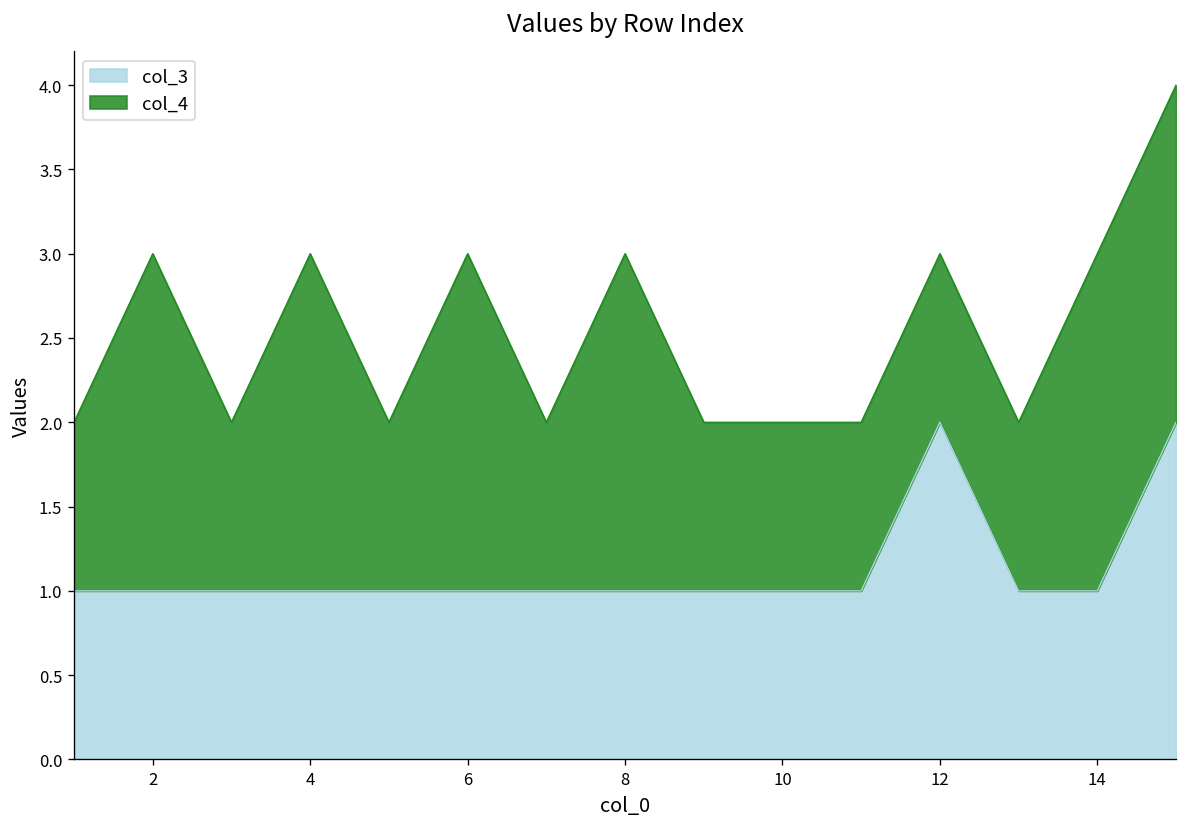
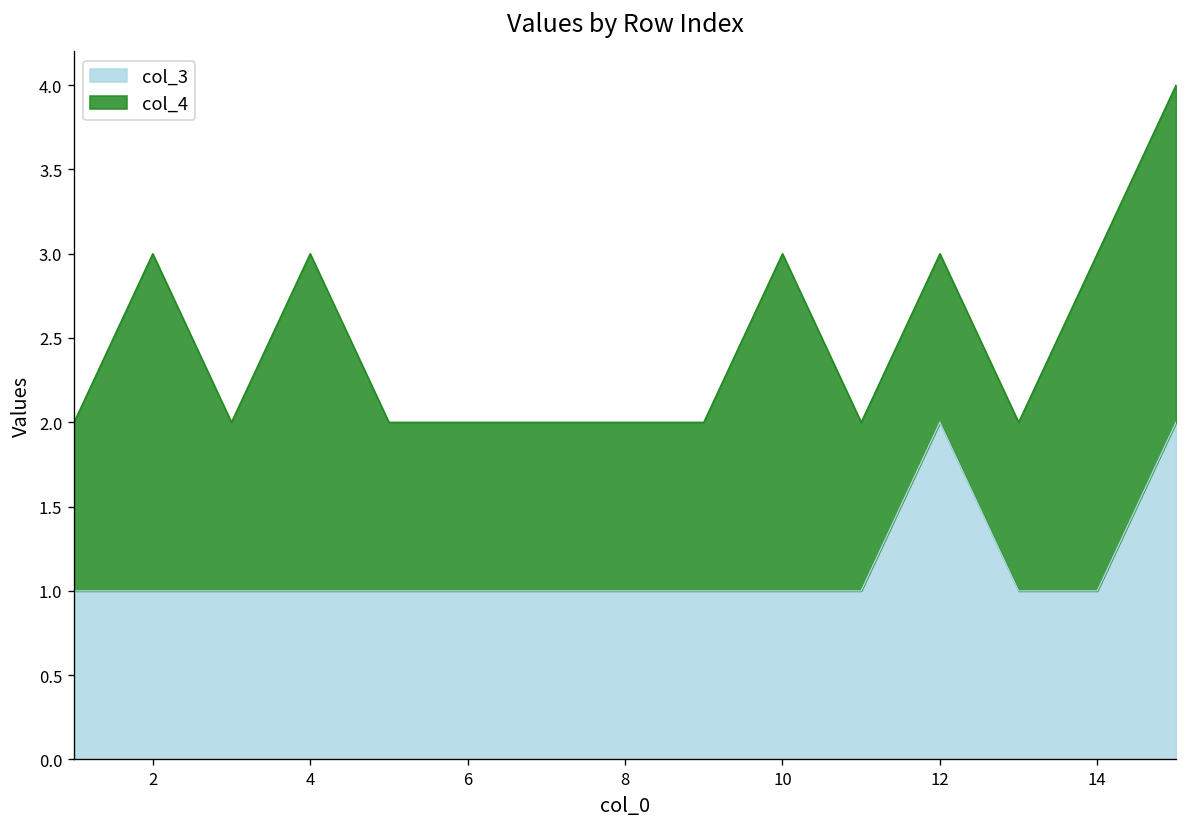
  {
    "col_3": {
      "2": 1,
      "4": 1,
      "6": 1,
      "8": 1,
      "10": 1,
      "12": 2,
      "14": 1
    },
    "col_4": {
      "2": 3,
      "4": 3,
-     "6": 2,
-     "8": 2,
-     "10": 1,
+     "6": 1,
+     "8": 1,
+     "10": 2,
      "12": 3,
      "14": 3
    }
  }
